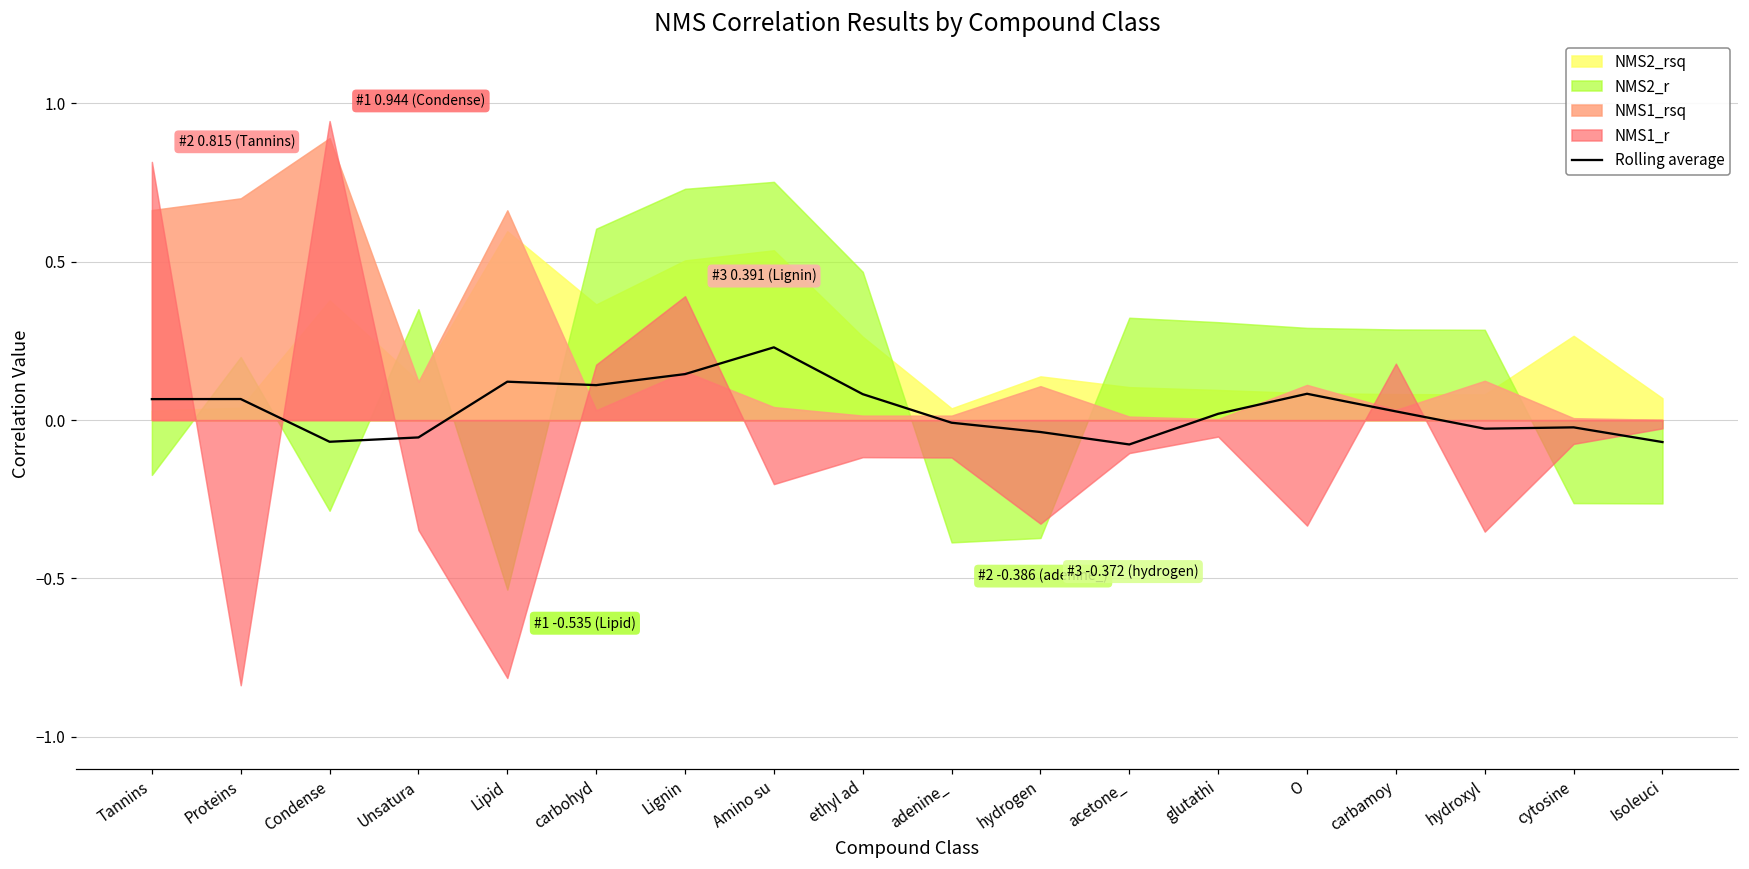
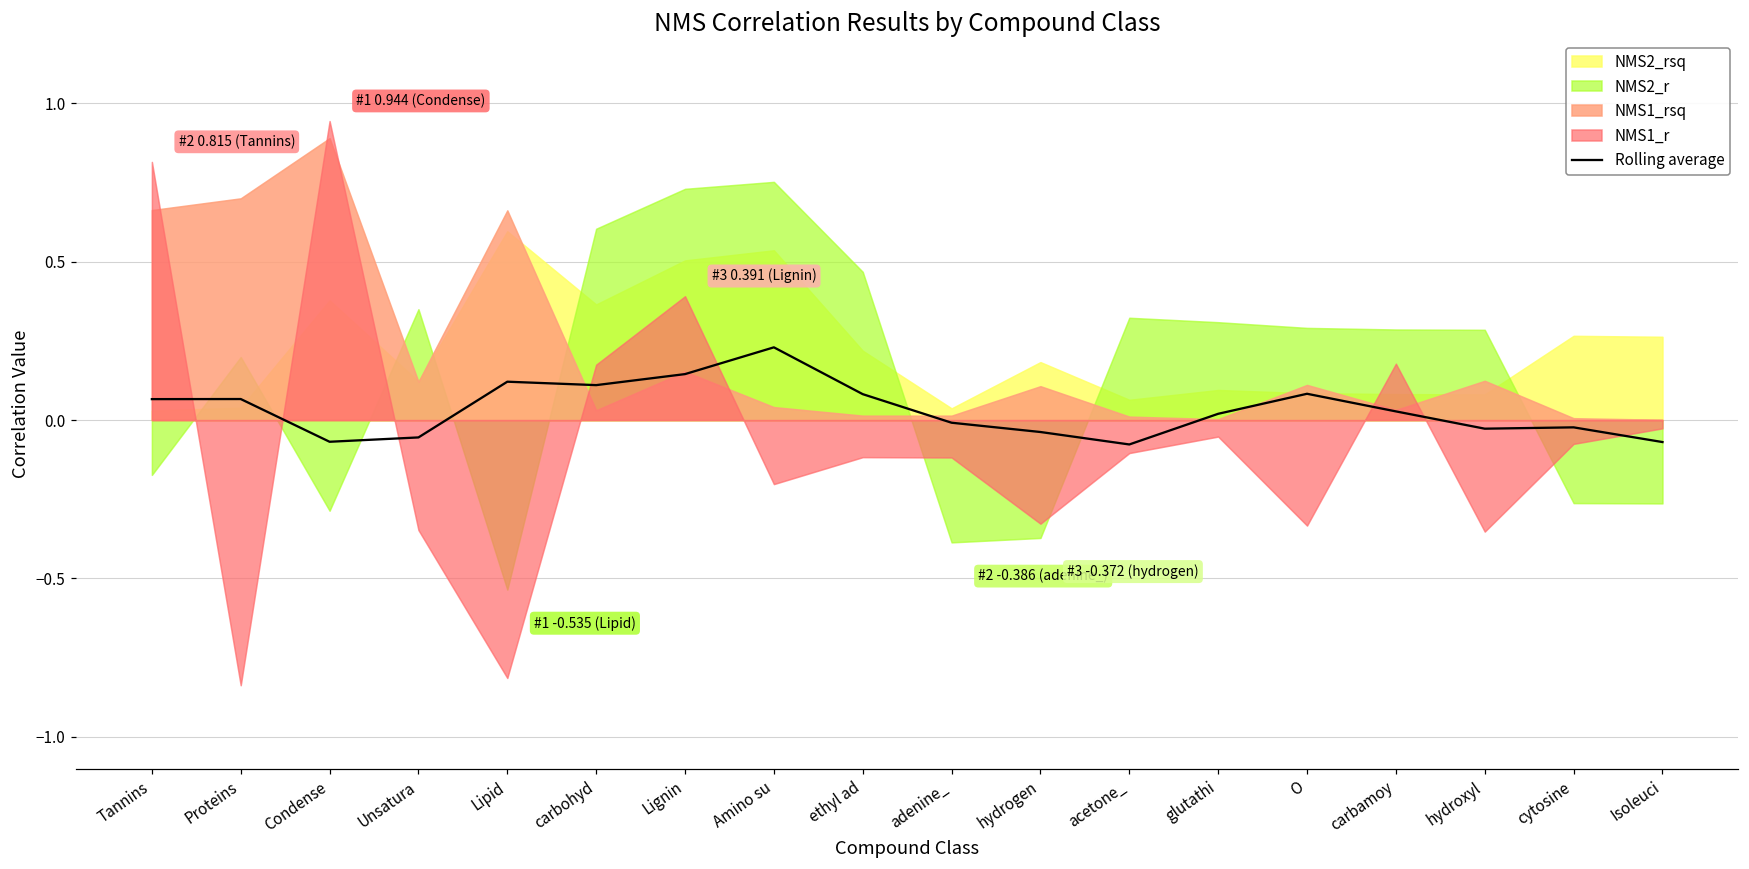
  {
    "Rolling average": {
      "Tannins": 0.07,
      "Proteins": 0.07,
      "Condense": -0.07,
      "Unsatura": -0.05,
      "Lipid": 0.12,
      "carbohyd": 0.11,
      "Amino su": 0.23,
      "ethyl ad": 0.08,
      "hydrogen": -0.04,
      "acetone_": -0.08,
      "glutathi": 0.02,
      "hydroxyl": -0.03,
      "cytosine": -0.02,
      "Isoleuci": -0.07
    },
    "NMS2_rsq": {
      "Tannins": 0.03,
      "Proteins": 0.04,
      "Condense": 0.38,
      "Lipid": 0.60,
      "carbohyd": 0.37,
      "Lignin": 0.50,
-     "ethyl ad": 0.26,
+     "ethyl ad": 0.22,
      "adenine_": 0.04,
-     "hydrogen": 0.14,
-     "acetone_": 0.10,
+     "hydrogen": 0.18,
+     "acetone_": 0.06,
      "glutathi": 0.10,
      "carbamoy": 0.08,
      "hydroxyl": 0.08,
      "cytosine": 0.27,
-     "Isoleuci": 0.07
+     "Isoleuci": 0.26
    },
    "NMS2_r": {
      "Proteins": 0.20,
      "Unsatura": 0.35,
      "carbohyd": 0.60,
      "Lignin": 0.73,
      "Amino su": 0.75,
      "ethyl ad": 0.47,
      "acetone_": 0.32,
      "glutathi": 0.31,
      "O": 0.29,
      "carbamoy": 0.29,
      "hydroxyl": 0.29
    }
  }
